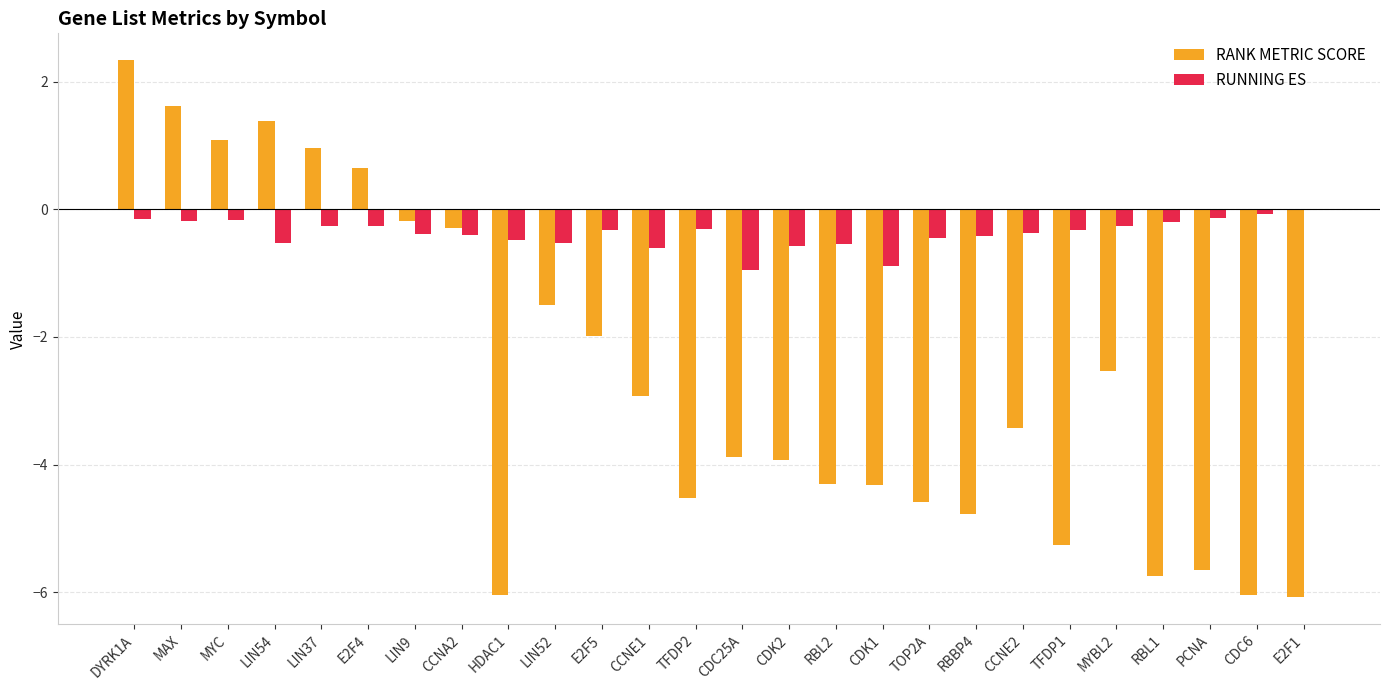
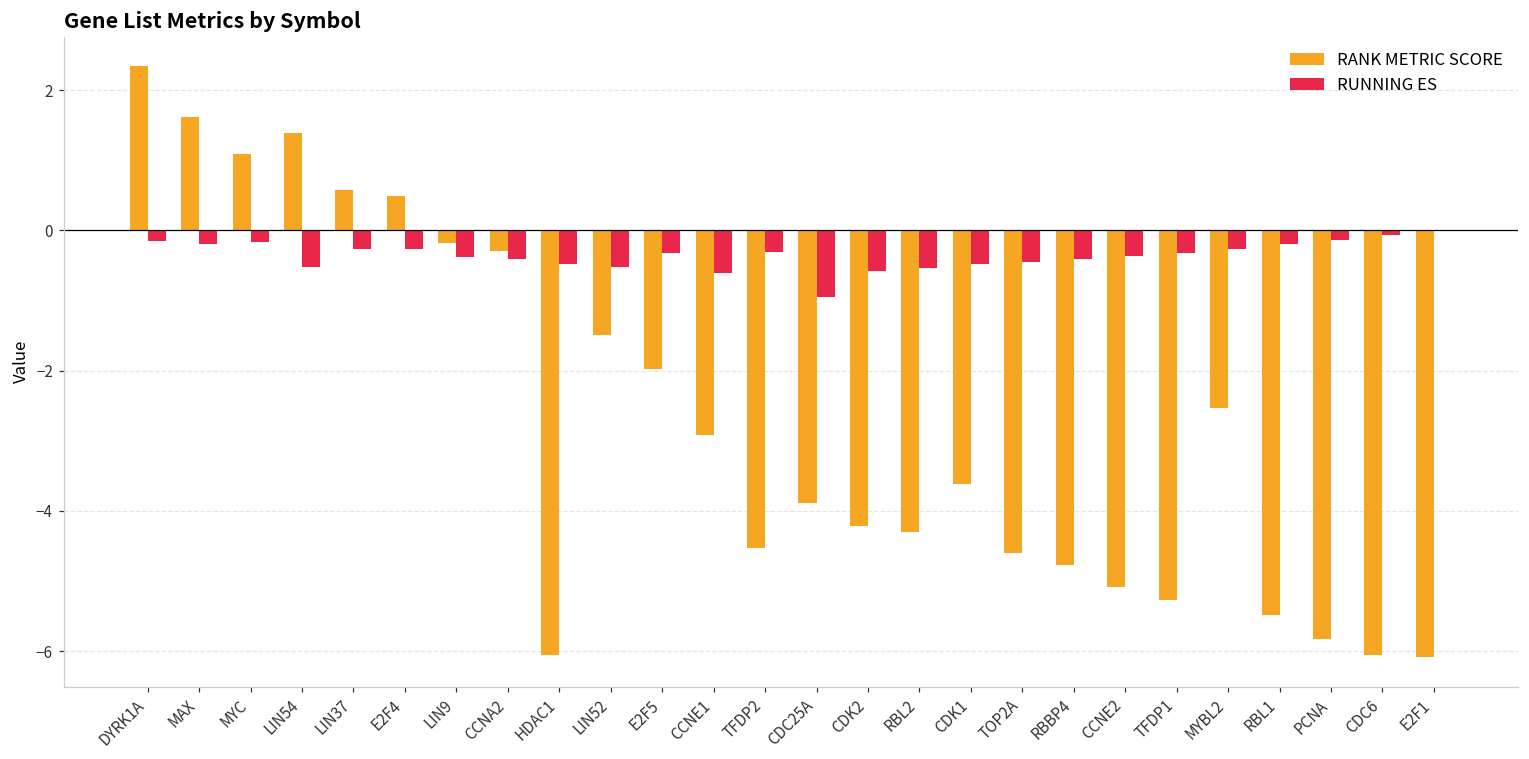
  {
    "RANK METRIC SCORE": {
      "DYRK1A": 2.3,
      "MAX": 1.6,
      "MYC": 1.1,
      "LIN54": 1.4,
-     "LIN37": 1.0,
-     "E2F4": 0.7,
+     "LIN37": 0.6,
+     "E2F4": 0.5,
      "LIN9": -0.2,
      "CCNA2": -0.3,
      "HDAC1": -6.0,
      "LIN52": -1.5,
      "E2F5": -2.0,
      "CCNE1": -2.9,
      "TFDP2": -4.5,
      "CDC25A": -3.9,
-     "CDK2": -3.9,
+     "CDK2": -4.2,
      "RBL2": -4.3,
-     "CDK1": -4.3,
+     "CDK1": -3.6,
      "TOP2A": -4.6,
      "RBBP4": -4.8,
-     "CCNE2": -3.4,
+     "CCNE2": -5.1,
      "TFDP1": -5.3,
      "MYBL2": -2.5,
-     "RBL1": -5.8,
-     "PCNA": -5.7,
+     "RBL1": -5.5,
+     "PCNA": -5.8,
      "CDC6": -6.0,
      "E2F1": -6.1
    },
    "RUNNING ES": {
      "DYRK1A": -0.1,
      "MAX": -0.2,
      "MYC": -0.2,
      "LIN54": -0.5,
      "LIN37": -0.3,
      "E2F4": -0.3,
      "LIN9": -0.4,
      "CCNA2": -0.4,
      "HDAC1": -0.5,
      "LIN52": -0.5,
      "E2F5": -0.3,
      "CCNE1": -0.6,
      "TFDP2": -0.3,
      "CDC25A": -0.9,
      "CDK2": -0.6,
      "RBL2": -0.5,
-     "CDK1": -0.9,
+     "CDK1": -0.5,
      "TOP2A": -0.5,
      "RBBP4": -0.4,
      "CCNE2": -0.4,
      "TFDP1": -0.3,
      "MYBL2": -0.3,
      "RBL1": -0.2,
      "PCNA": -0.1,
      "CDC6": -0.1
    }
  }
